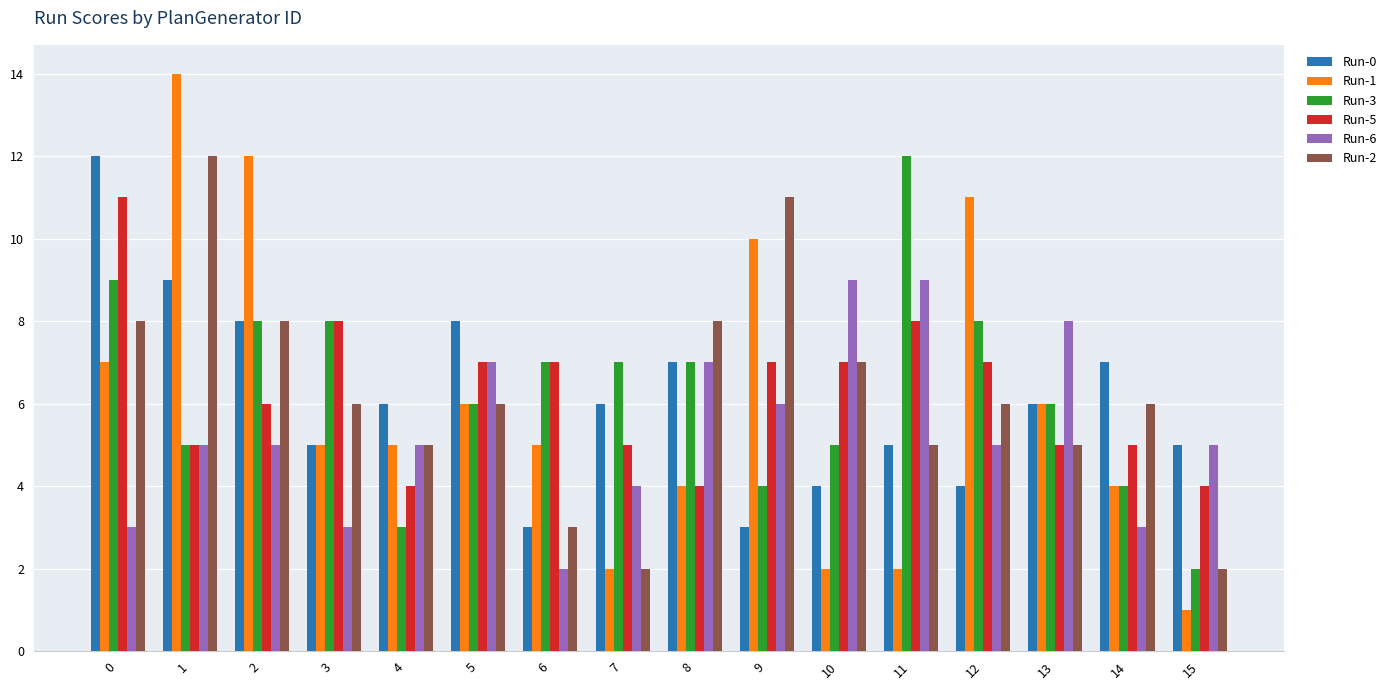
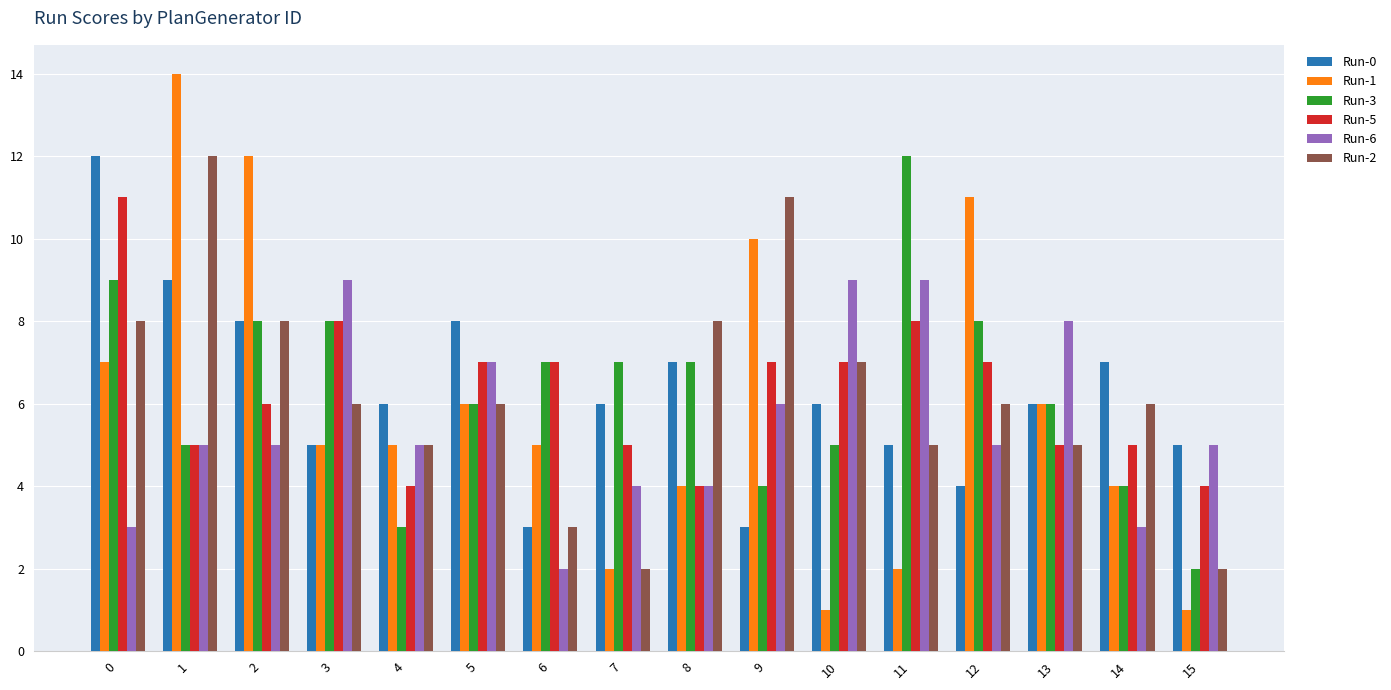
  {
    "Run-0": {
      "0": 12,
      "1": 9,
      "2": 8,
      "3": 5,
      "4": 6,
      "5": 8,
      "6": 3,
      "7": 6,
      "8": 7,
      "9": 3,
-     "10": 4,
+     "10": 6,
      "11": 5,
      "12": 4,
      "13": 6,
      "14": 7,
      "15": 5
    },
    "Run-1": {
      "0": 7,
      "1": 14,
      "2": 12,
      "3": 5,
      "4": 5,
      "5": 6,
      "6": 5,
      "7": 2,
      "8": 4,
      "9": 10,
-     "10": 2,
+     "10": 1,
      "11": 2,
      "12": 11,
      "13": 6,
      "14": 4,
      "15": 1
    },
    "Run-3": {
      "0": 9,
      "1": 5,
      "2": 8,
      "3": 8,
      "4": 3,
      "5": 6,
      "6": 7,
      "7": 7,
      "8": 7,
      "9": 4,
      "10": 5,
      "11": 12,
      "12": 8,
      "13": 6,
      "14": 4,
      "15": 2
    },
    "Run-5": {
      "0": 11,
      "1": 5,
      "2": 6,
      "3": 8,
      "4": 4,
      "5": 7,
      "6": 7,
      "7": 5,
      "8": 4,
      "9": 7,
      "10": 7,
      "11": 8,
      "12": 7,
      "13": 5,
      "14": 5,
      "15": 4
    },
    "Run-6": {
      "0": 3,
      "1": 5,
      "2": 5,
-     "3": 3,
+     "3": 9,
      "4": 5,
      "5": 7,
      "6": 2,
      "7": 4,
-     "8": 7,
+     "8": 4,
      "9": 6,
      "10": 9,
      "11": 9,
      "12": 5,
      "13": 8,
      "14": 3,
      "15": 5
    },
    "Run-2": {
      "0": 8,
      "1": 12,
      "2": 8,
      "3": 6,
      "4": 5,
      "5": 6,
      "6": 3,
      "7": 2,
      "8": 8,
      "9": 11,
      "10": 7,
      "11": 5,
      "12": 6,
      "13": 5,
      "14": 6,
      "15": 2
    }
  }
